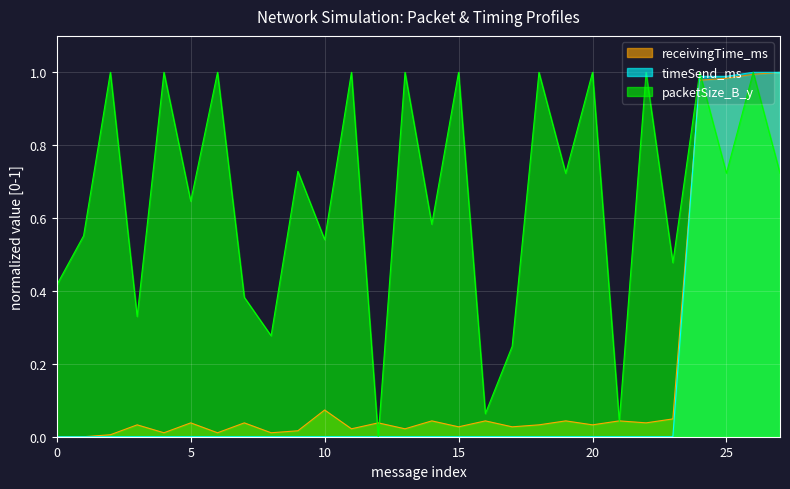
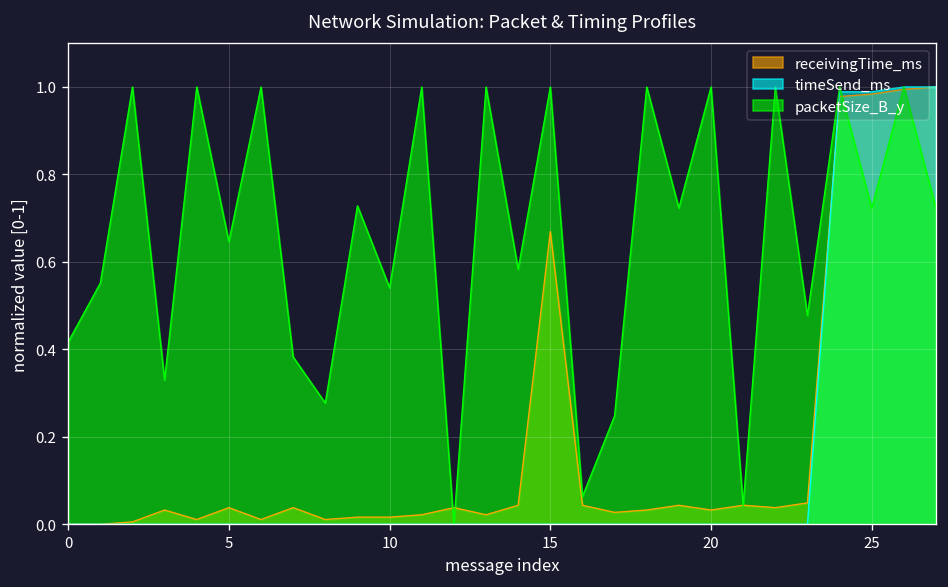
  {
    "receivingTime_ms": {
      "5": 0.04,
-     "10": 0.07,
-     "15": 0.03,
+     "10": 0.02,
+     "15": 0.67,
      "20": 0.03
    },
    "timeSend_ms": {
      "5": 0.00,
      "10": 0.00,
      "15": 0.00,
      "20": 0.00
    },
    "packetSize_B_y": {
      "0": 0.42,
      "5": 0.65,
      "10": 0.54,
      "15": 1.00,
      "20": 1.00,
      "25": 0.72
    }
  }
